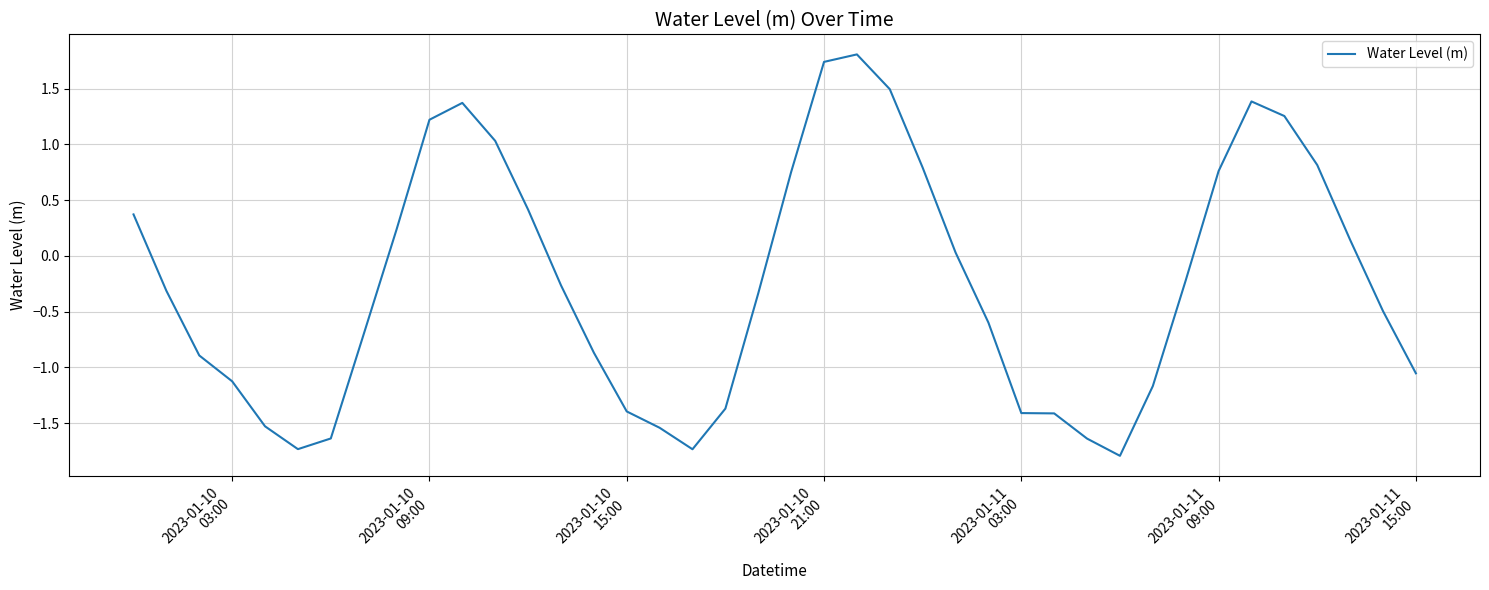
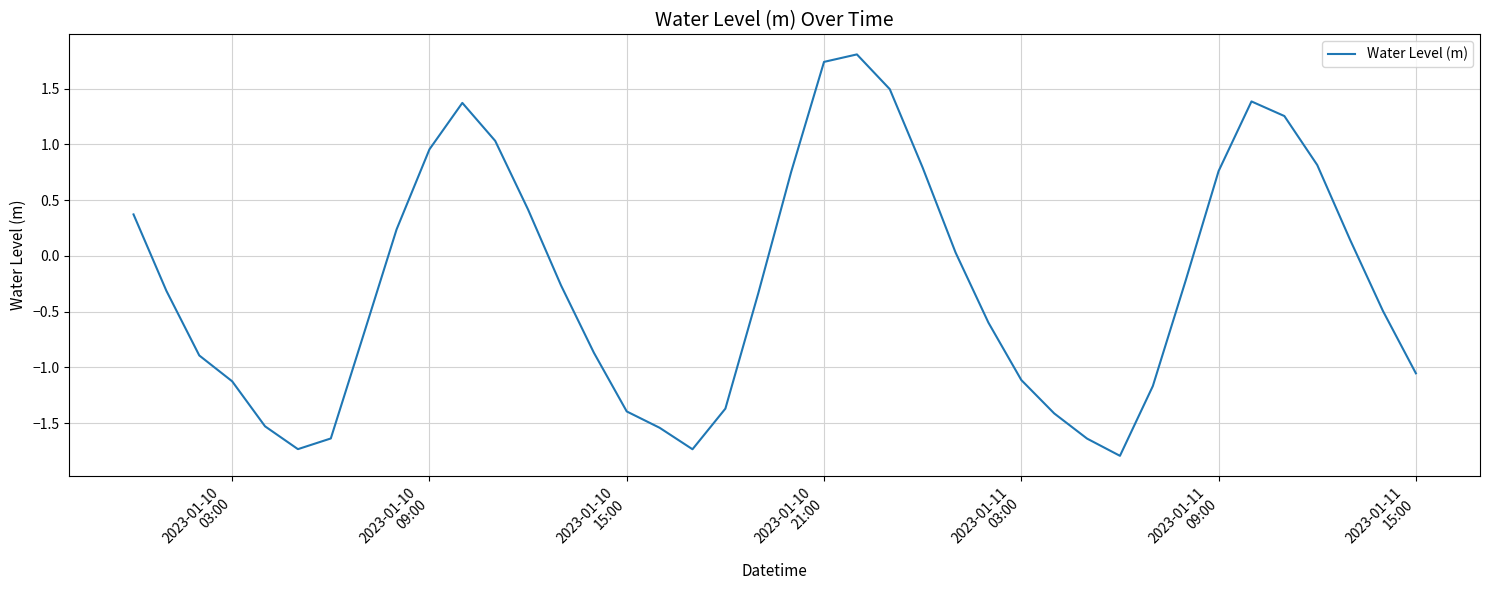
  {
    "2023-01-10 03:00": -1.12,
-   "2023-01-10 09:00": 1.22,
+   "2023-01-10 09:00": 0.96,
    "2023-01-10 15:00": -1.39,
    "2023-01-10 21:00": 1.74,
-   "2023-01-11 03:00": -1.41,
+   "2023-01-11 03:00": -1.11,
    "2023-01-11 09:00": 0.76,
    "2023-01-11 15:00": -1.05
  }
